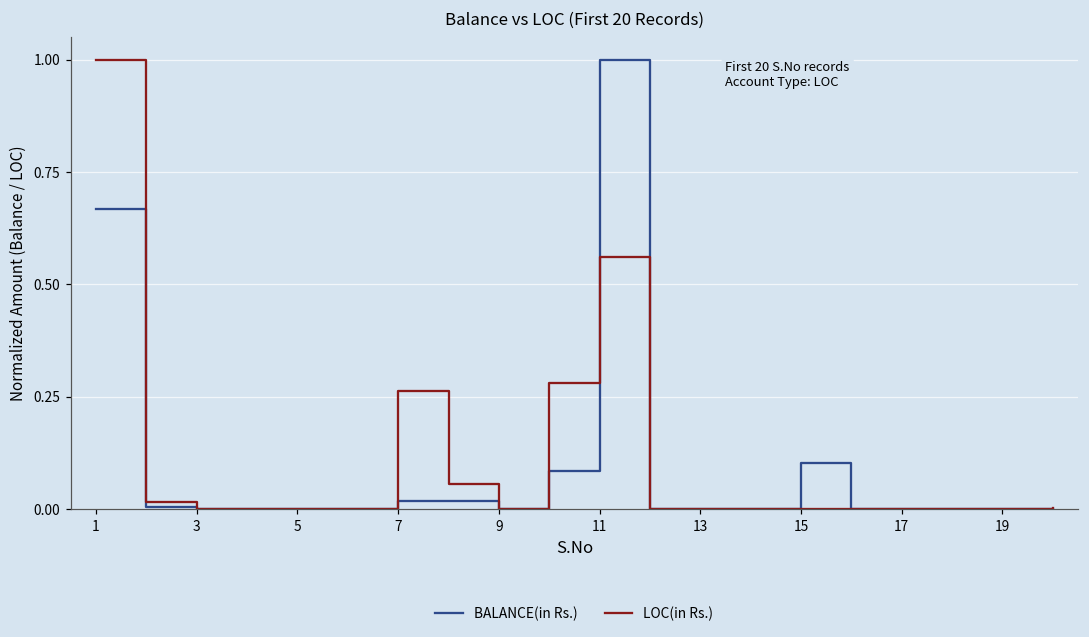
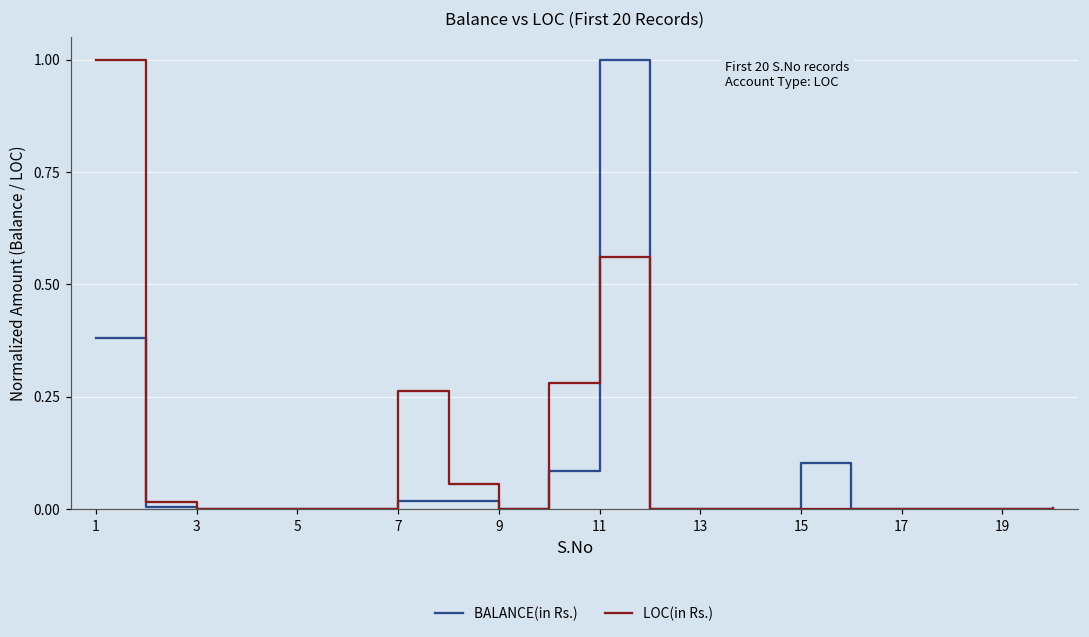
  {
    "BALANCE(in Rs.)": {
-     "1": 0.67,
+     "1": 0.38,
      "7": 0.02,
      "11": 1.00,
      "15": 0.10
    },
    "LOC(in Rs.)": {
      "1": 1.00,
      "7": 0.26,
      "11": 0.56,
      "15": 0.00
    }
  }
